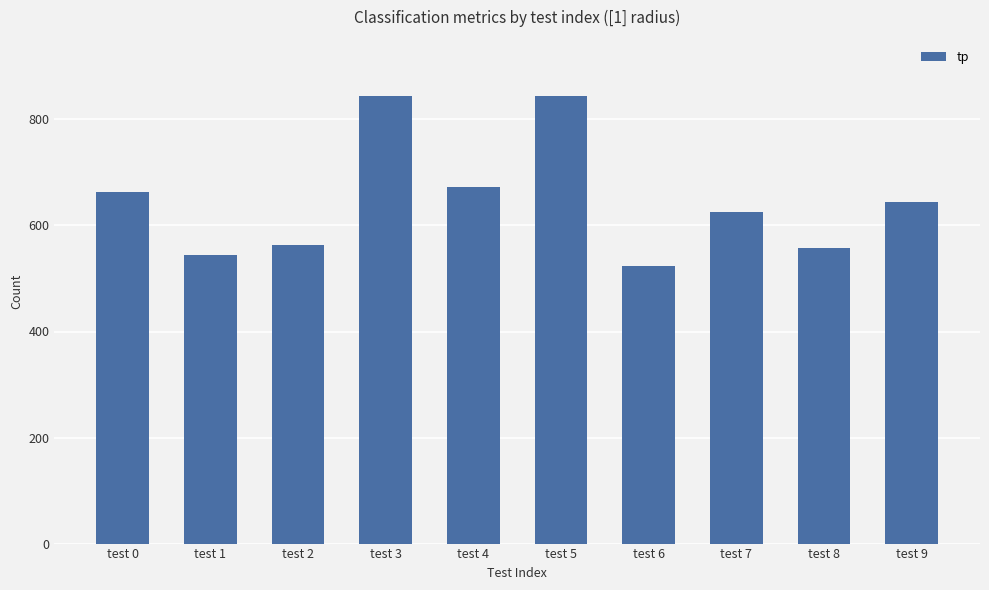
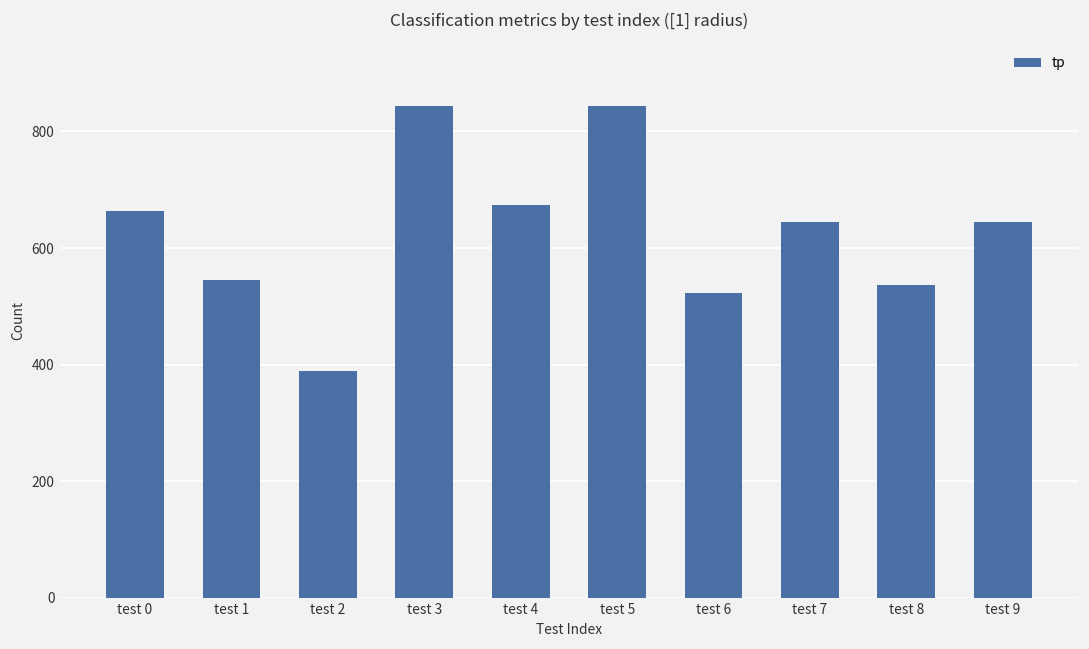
  {
    "test 0": 660,
    "test 1": 550,
-   "test 2": 560,
+   "test 2": 390,
    "test 3": 840,
    "test 4": 670,
    "test 5": 840,
    "test 6": 520,
-   "test 7": 630,
-   "test 8": 560,
+   "test 7": 650,
+   "test 8": 540,
    "test 9": 650
  }
